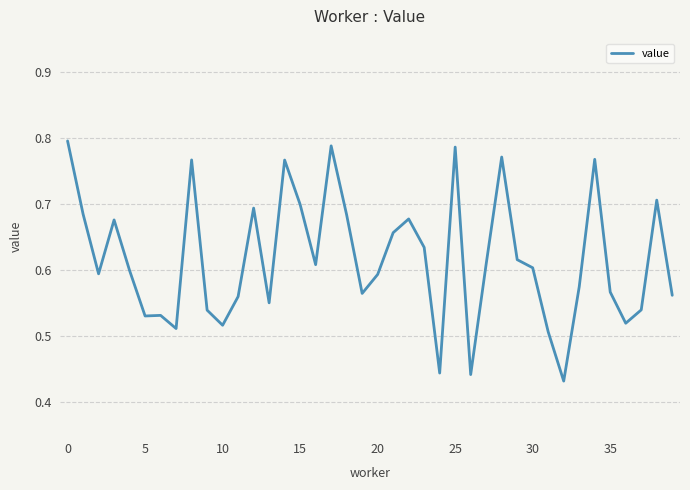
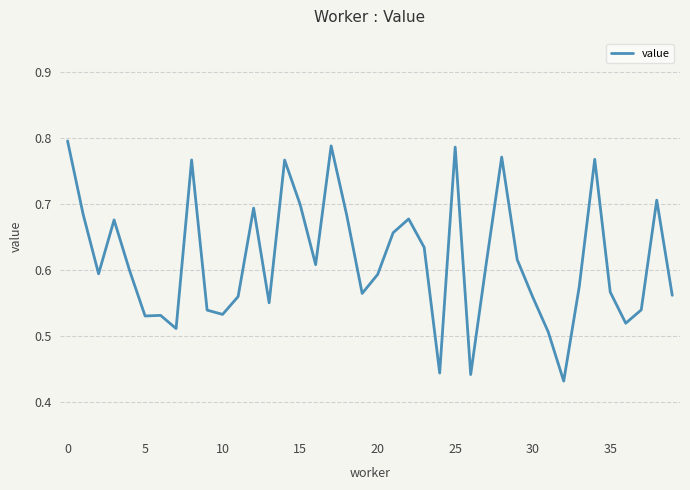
  {
    "0": 0.80,
    "5": 0.53,
-   "10": 0.52,
+   "10": 0.53,
    "15": 0.70,
    "20": 0.59,
    "25": 0.79,
-   "30": 0.60,
+   "30": 0.56,
    "35": 0.57
  }
